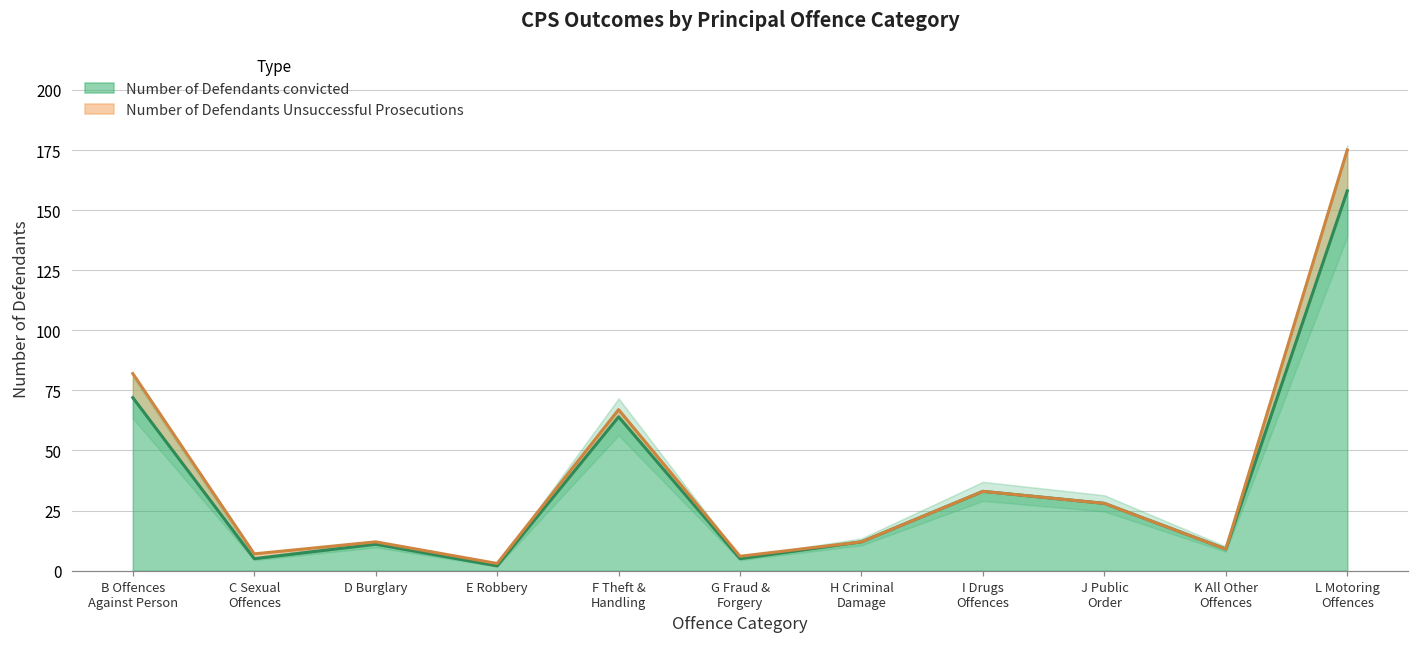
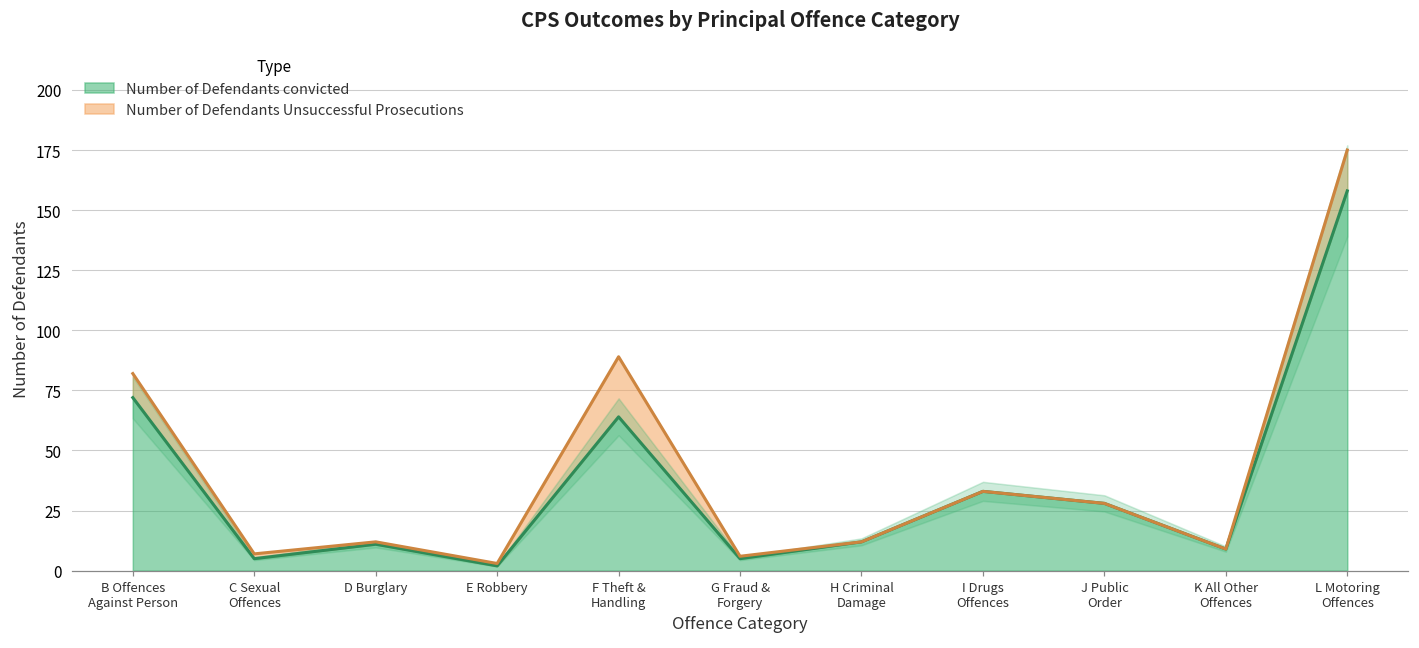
  {
    "Number of Defendants Unsuccessful Prosecutions": {
      "B Offences Against Person": 10,
      "C Sexual Offences": 2,
-     "F Theft & Handling": 3,
+     "F Theft & Handling": 25,
      "L Motoring Offences": 17
    }
  }
